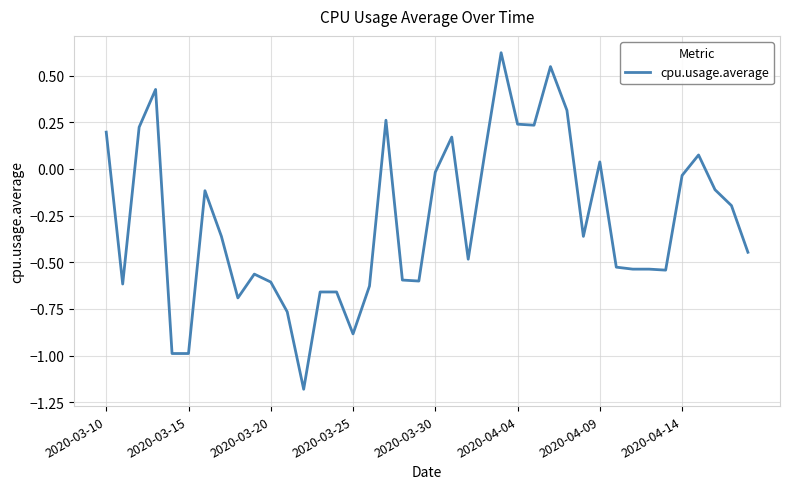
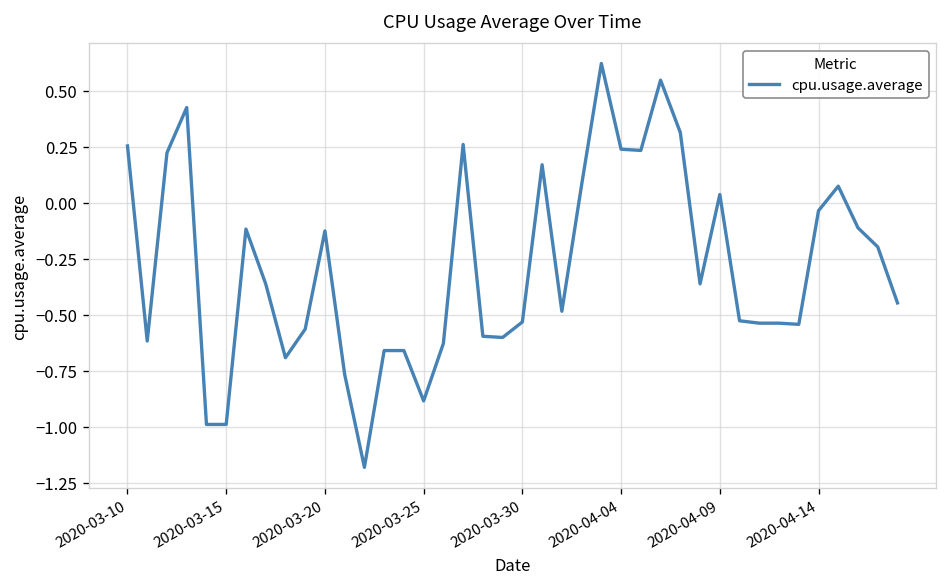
  {
-   "2020-03-10": 0.20,
+   "2020-03-10": 0.25,
    "2020-03-15": -0.99,
-   "2020-03-20": -0.61,
+   "2020-03-20": -0.13,
    "2020-03-25": -0.88,
-   "2020-03-30": -0.02,
+   "2020-03-30": -0.53,
    "2020-04-04": 0.24,
    "2020-04-09": 0.04,
    "2020-04-14": -0.04
  }
